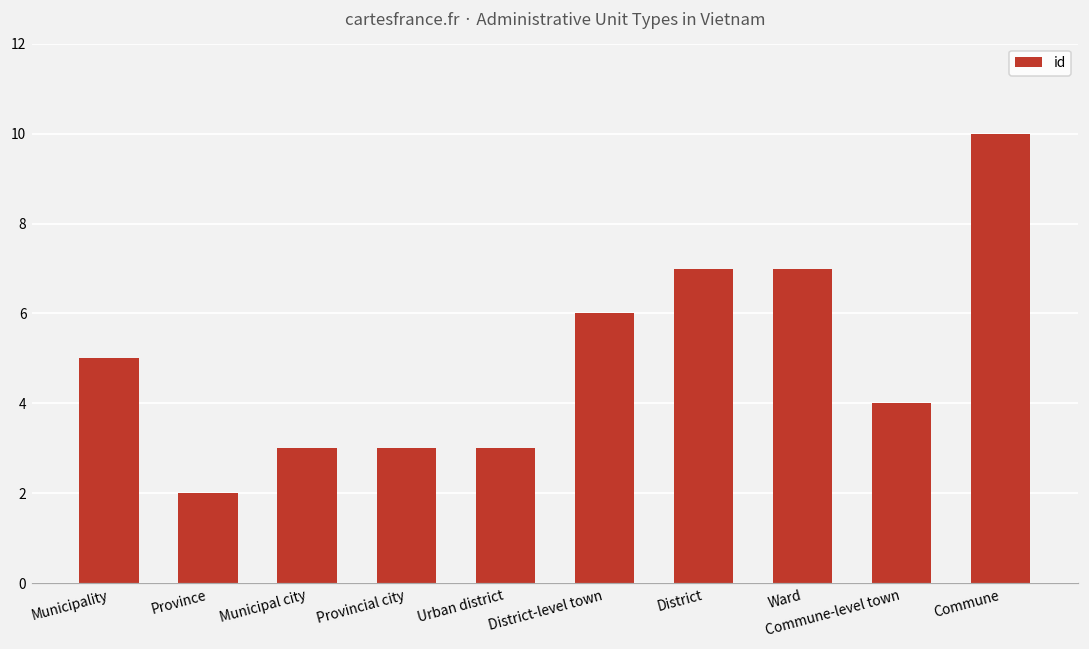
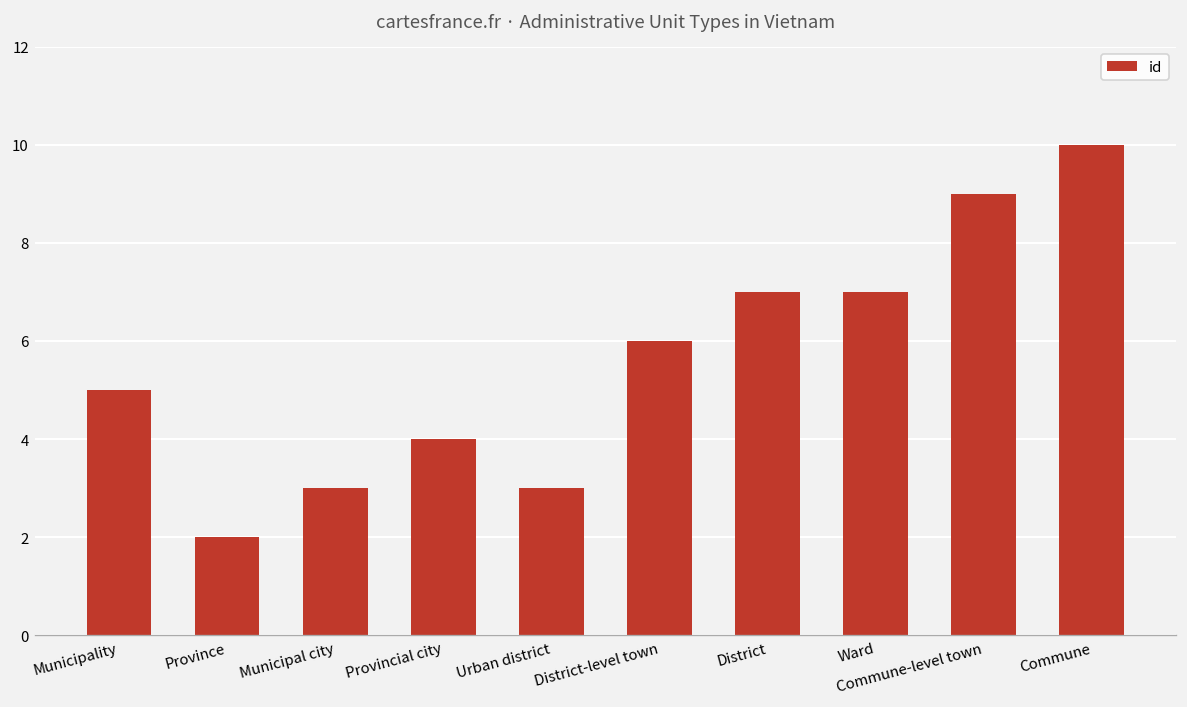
  {
    "Municipality": 5,
    "Province": 2,
    "Municipal city": 3,
-   "Provincial city": 3,
+   "Provincial city": 4,
    "Urban district": 3,
    "District-level town": 6,
    "District": 7,
    "Ward": 7,
-   "Commune-level town": 4,
+   "Commune-level town": 9,
    "Commune": 10
  }
